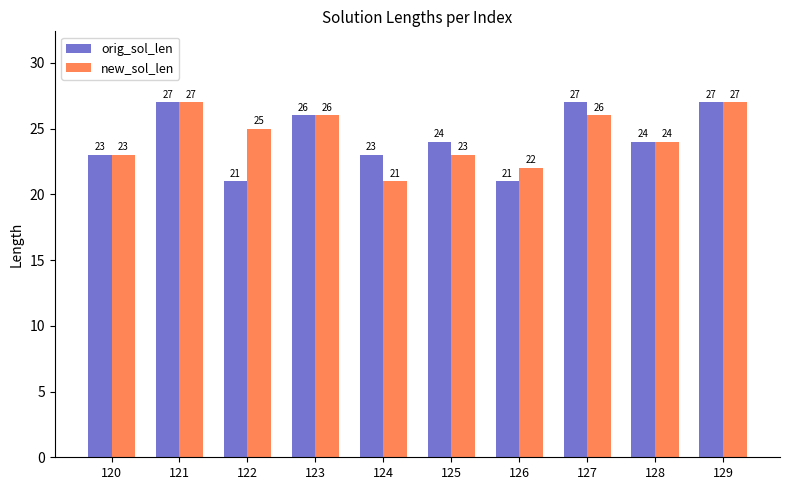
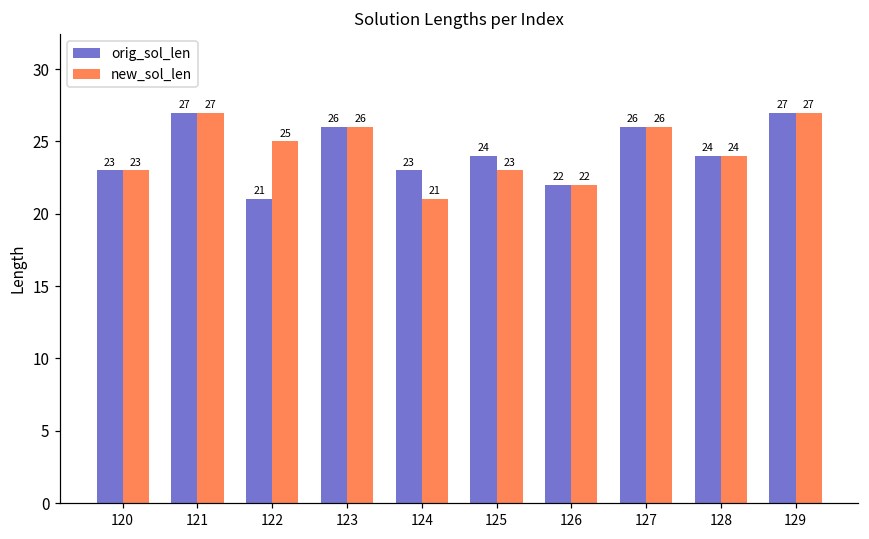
  {
    "orig_sol_len": {
      "120": 23,
      "121": 27,
      "122": 21,
      "123": 26,
      "124": 23,
      "125": 24,
-     "126": 21,
-     "127": 27,
+     "126": 22,
+     "127": 26,
      "128": 24,
      "129": 27
    },
    "new_sol_len": {
      "120": 23,
      "121": 27,
      "122": 25,
      "123": 26,
      "124": 21,
      "125": 23,
      "126": 22,
      "127": 26,
      "128": 24,
      "129": 27
    }
  }
